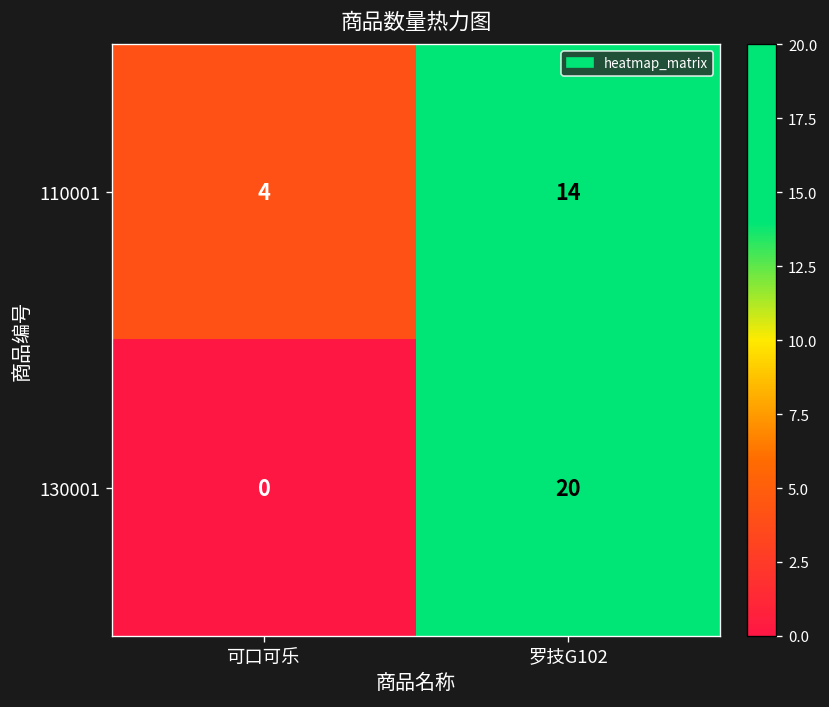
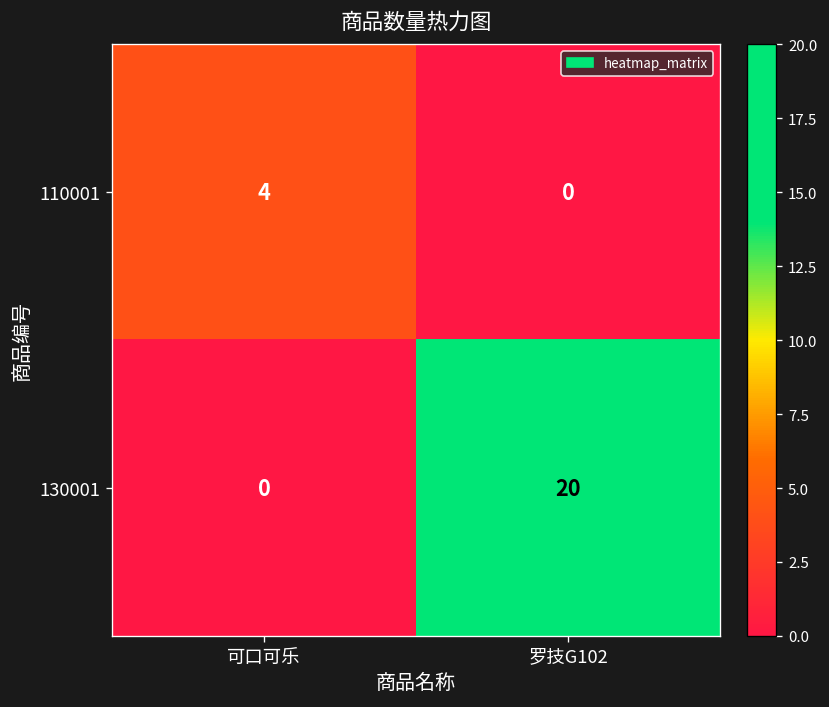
  {
    "110001": {
      "可口可乐": 4,
-     "罗技G102": 14
+     "罗技G102": 0
    },
    "130001": {
      "可口可乐": 0,
      "罗技G102": 20
    }
  }
